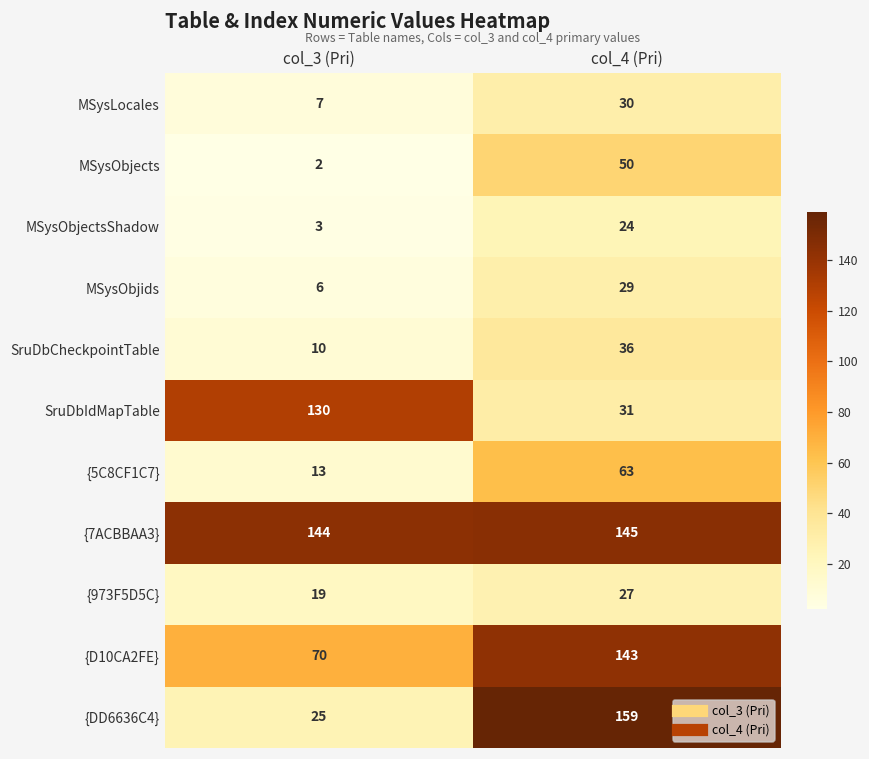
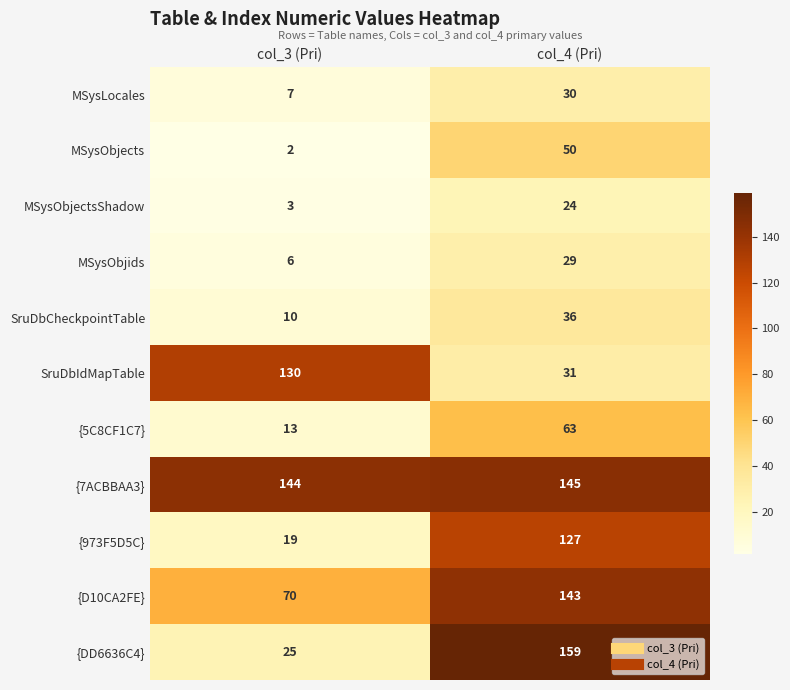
  {
    "MSysLocales": {
      "col_3 (Pri)": 7,
      "col_4 (Pri)": 30
    },
    "MSysObjects": {
      "col_3 (Pri)": 2,
      "col_4 (Pri)": 50
    },
    "MSysObjectsShadow": {
      "col_3 (Pri)": 3,
      "col_4 (Pri)": 24
    },
    "MSysObjids": {
      "col_3 (Pri)": 6,
      "col_4 (Pri)": 29
    },
    "SruDbCheckpointTable": {
      "col_3 (Pri)": 10,
      "col_4 (Pri)": 36
    },
    "SruDbIdMapTable": {
      "col_3 (Pri)": 130,
      "col_4 (Pri)": 31
    },
    "{5C8CF1C7}": {
      "col_3 (Pri)": 13,
      "col_4 (Pri)": 63
    },
    "{7ACBBAA3}": {
      "col_3 (Pri)": 144,
      "col_4 (Pri)": 145
    },
    "{973F5D5C}": {
      "col_3 (Pri)": 19,
-     "col_4 (Pri)": 27
+     "col_4 (Pri)": 127
    },
    "{D10CA2FE}": {
      "col_3 (Pri)": 70,
      "col_4 (Pri)": 143
    },
    "{DD6636C4}": {
      "col_3 (Pri)": 25,
      "col_4 (Pri)": 159
    }
  }
